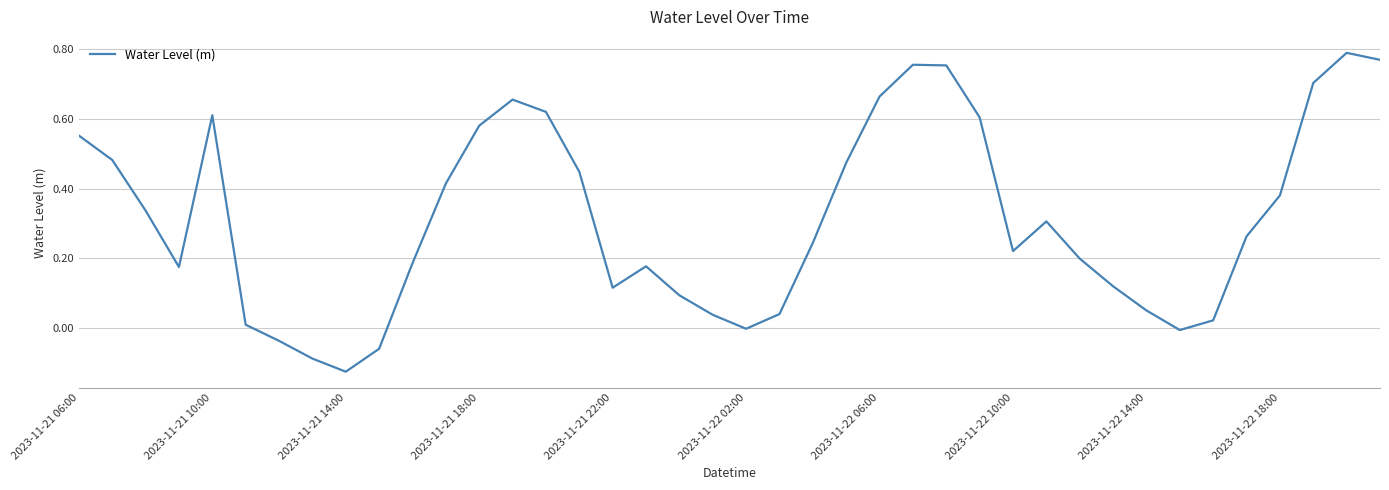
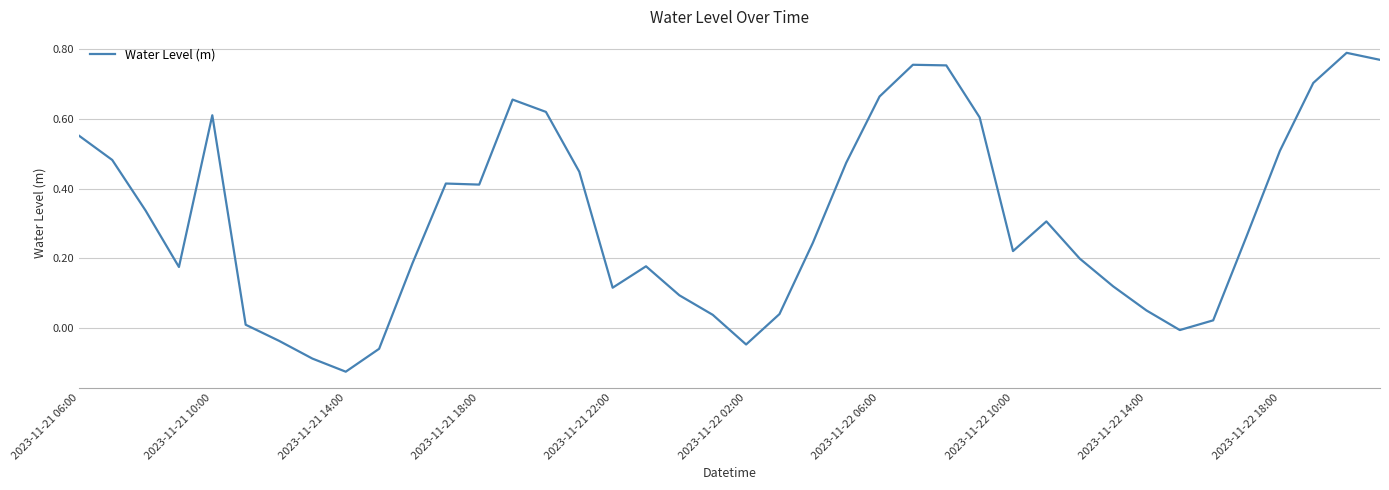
  {
    "2023-11-21 06:00": 0.55,
    "2023-11-21 10:00": 0.61,
    "2023-11-21 14:00": -0.13,
-   "2023-11-21 18:00": 0.58,
+   "2023-11-21 18:00": 0.41,
    "2023-11-21 22:00": 0.12,
-   "2023-11-22 02:00": 0.00,
+   "2023-11-22 02:00": -0.05,
    "2023-11-22 06:00": 0.66,
    "2023-11-22 10:00": 0.22,
    "2023-11-22 14:00": 0.05,
-   "2023-11-22 18:00": 0.38
+   "2023-11-22 18:00": 0.51
  }
